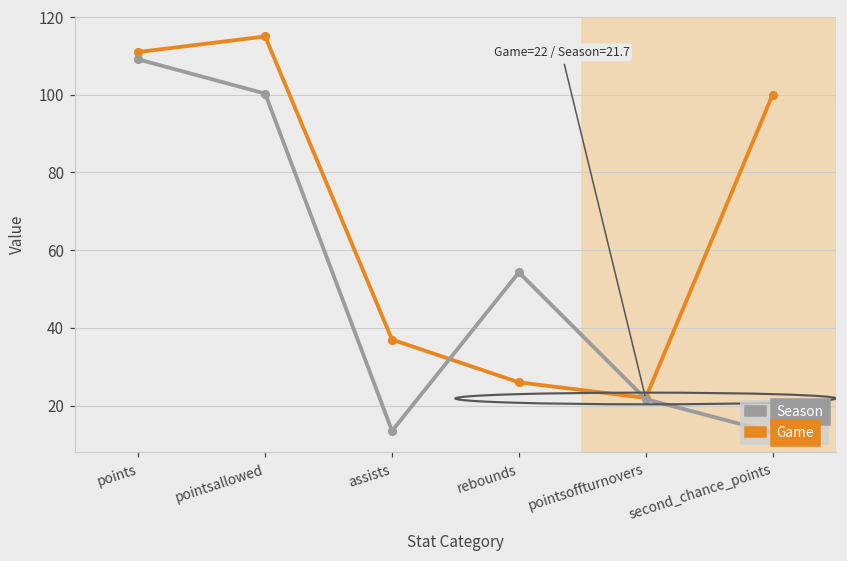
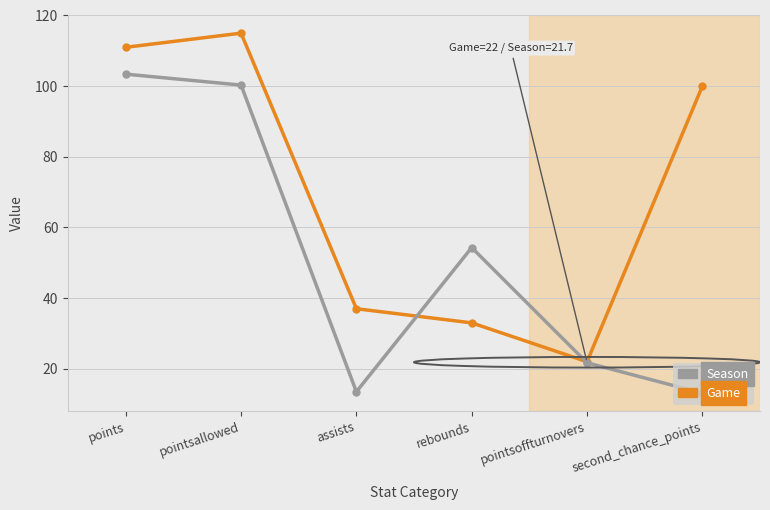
  {
    "Game": {
      "points": 111,
      "pointsallowed": 115,
      "assists": 37,
-     "rebounds": 26,
+     "rebounds": 33,
      "second_chance_points": 100
    },
    "Season": {
-     "points": 109,
+     "points": 103,
      "pointsallowed": 100,
      "assists": 14
    }
  }
